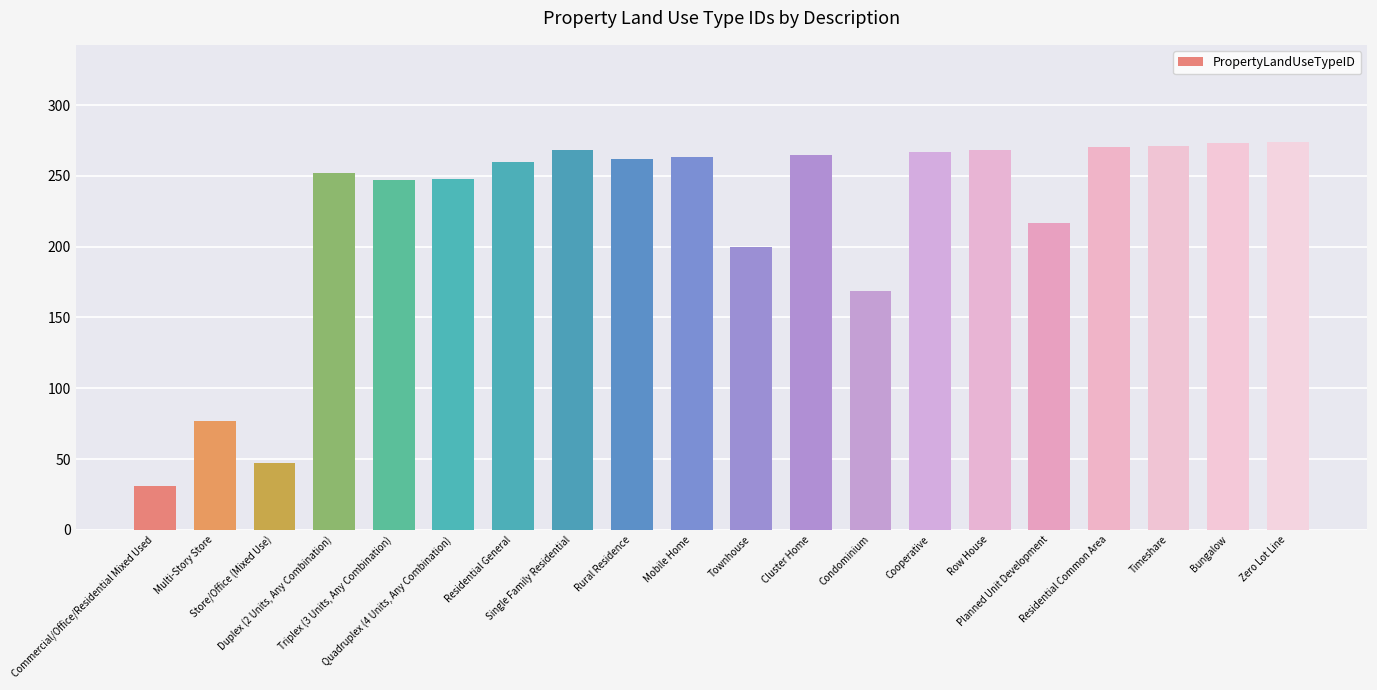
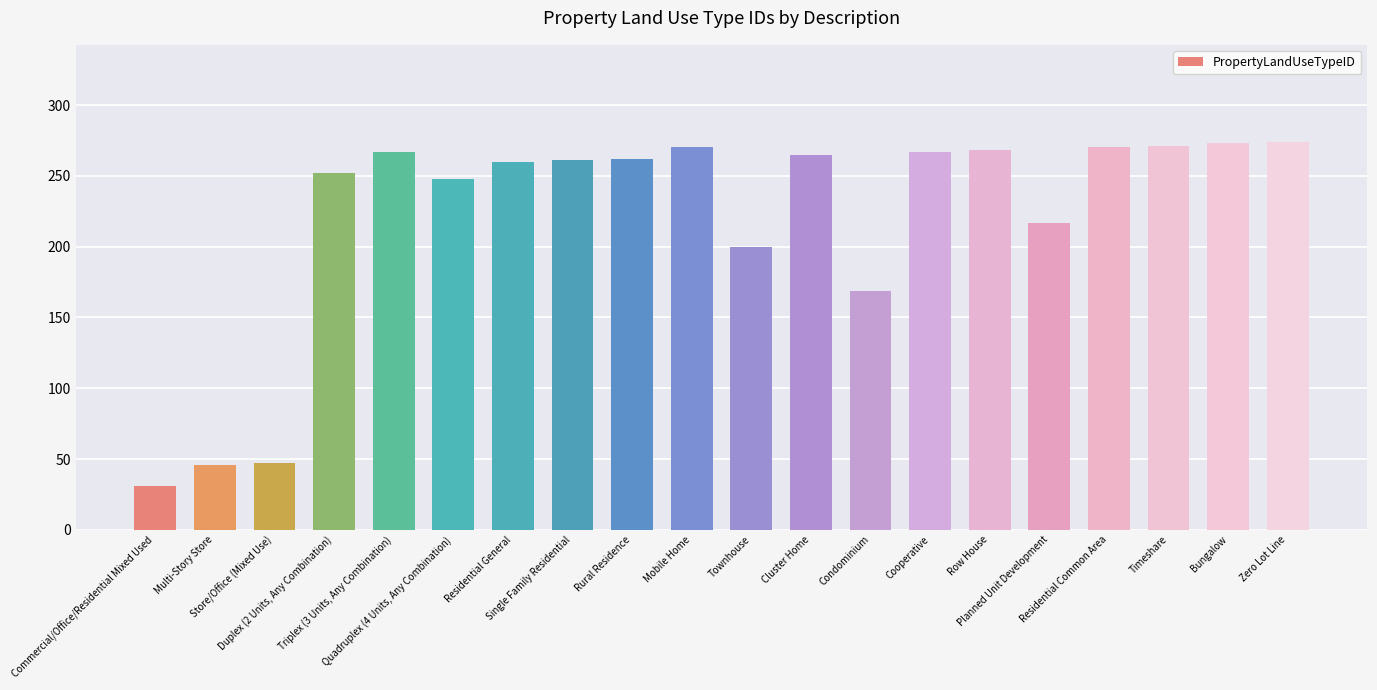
  {
    "Commercial/Office/Residential Mixed Used": 31,
-   "Multi-Story Store": 77,
+   "Multi-Story Store": 46,
    "Store/Office (Mixed Use)": 47,
    "Duplex (2 Units, Any Combination)": 252,
-   "Triplex (3 Units, Any Combination)": 247,
+   "Triplex (3 Units, Any Combination)": 267,
    "Quadruplex (4 Units, Any Combination)": 248,
    "Residential General": 260,
-   "Single Family Residential": 268,
+   "Single Family Residential": 261,
    "Rural Residence": 262,
-   "Mobile Home": 263,
+   "Mobile Home": 270,
    "Townhouse": 200,
    "Cluster Home": 265,
    "Condominium": 169,
    "Cooperative": 267,
    "Row House": 268,
    "Planned Unit Development": 217,
    "Residential Common Area": 270,
    "Timeshare": 271,
    "Bungalow": 273,
    "Zero Lot Line": 274
  }
